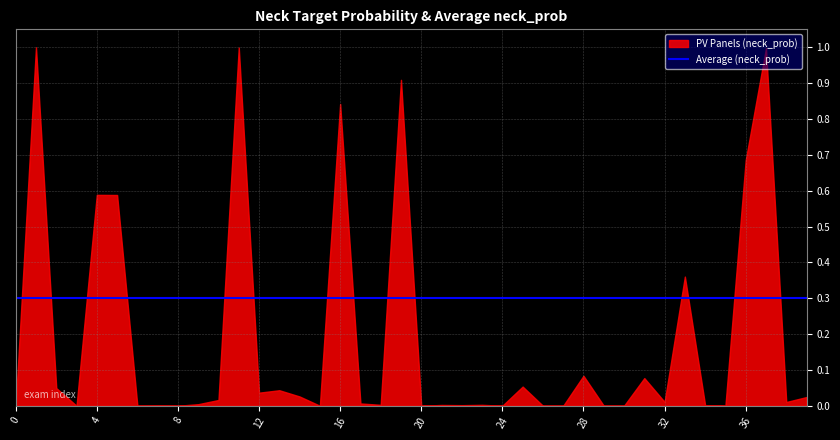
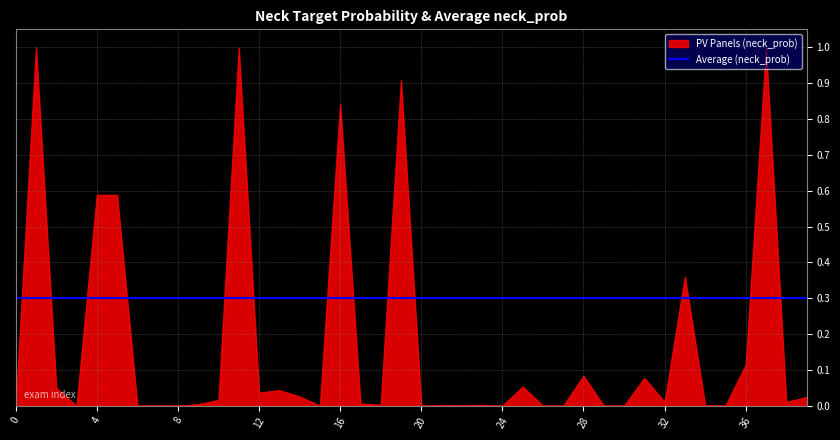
  {
    "Average (neck_prob)": {
      "0": 0.30,
      "4": 0.30,
      "8": 0.30,
      "12": 0.30,
      "16": 0.30,
      "20": 0.30,
      "24": 0.30,
      "28": 0.30,
      "32": 0.30,
      "36": 0.30
    },
    "PV Panels (neck_prob)": {
      "4": 0.59,
      "12": 0.04,
      "16": 0.84,
      "28": 0.08,
      "32": 0.01,
-     "36": 0.68
+     "36": 0.11
    }
  }
